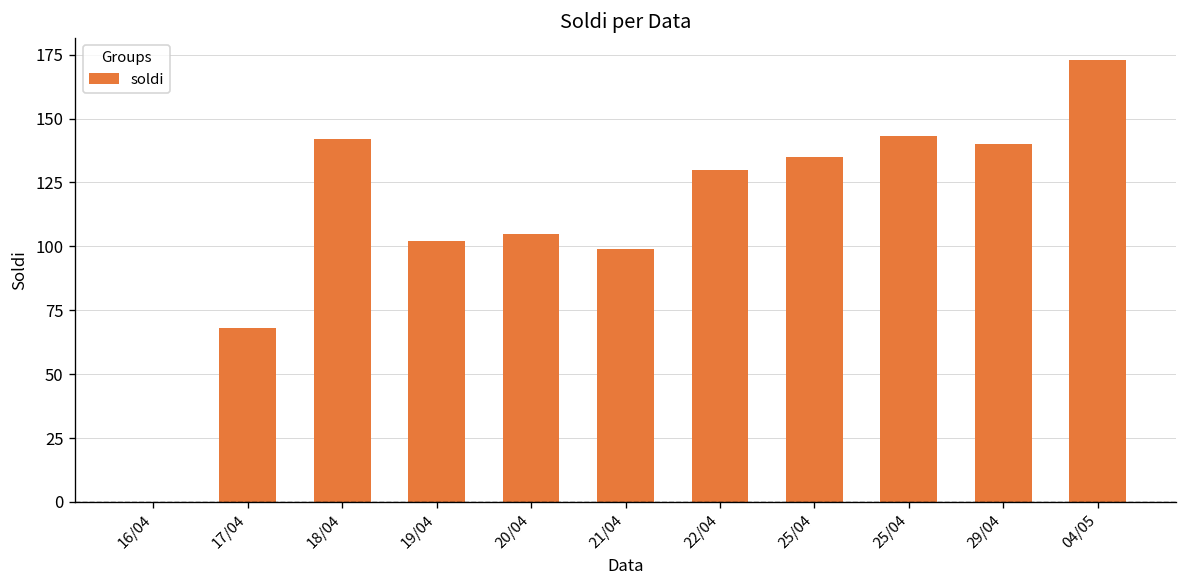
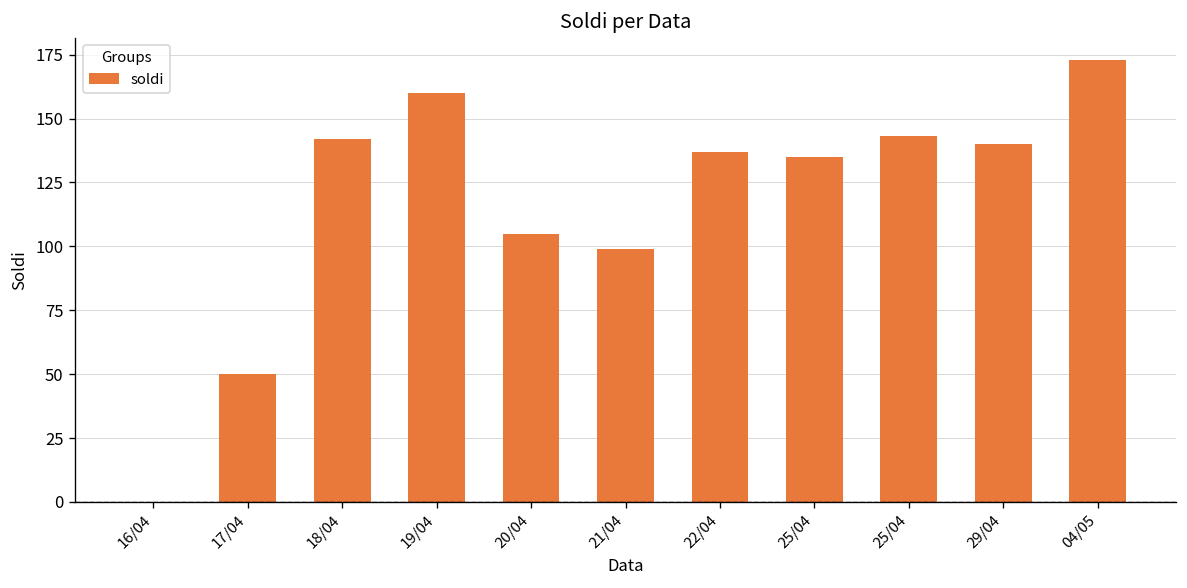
  {
    "16/04": 0,
-   "17/04": 68,
+   "17/04": 50,
    "18/04": 142,
-   "19/04": 102,
+   "19/04": 160,
    "20/04": 105,
    "21/04": 99,
-   "22/04": 130,
+   "22/04": 137,
    "29/04": 140,
    "04/05": 173
  }
